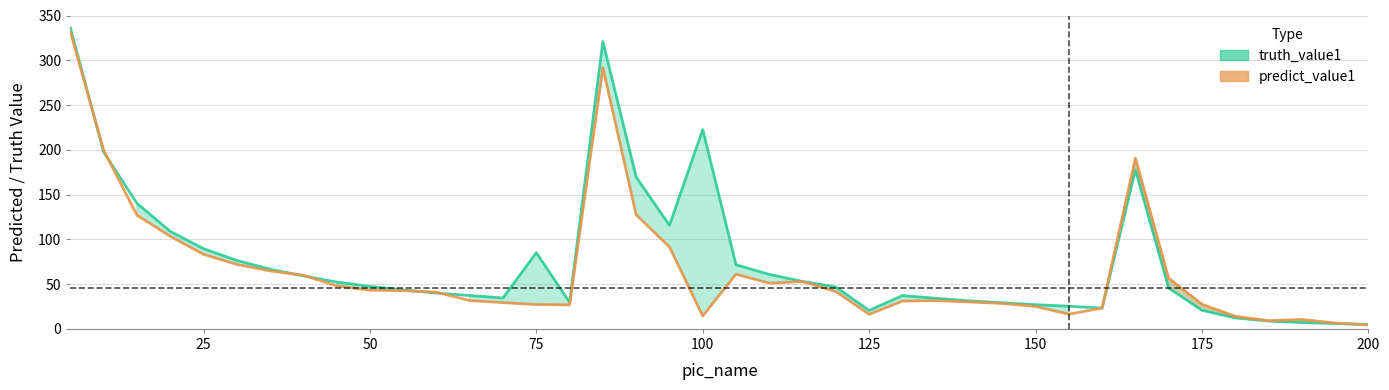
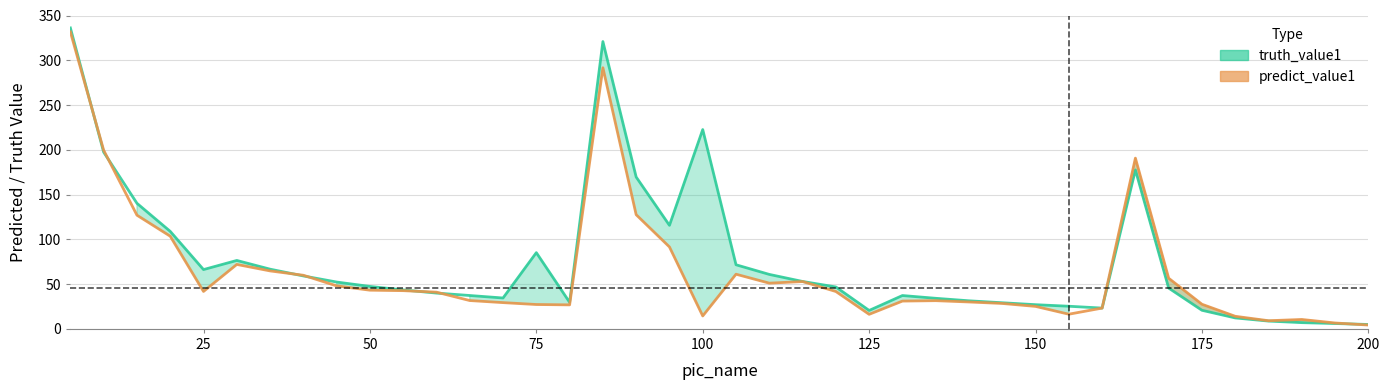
  {
    "truth_value1": {
-     "25": 90,
+     "25": 70,
      "50": 50,
      "75": 90,
      "100": 220,
      "125": 20,
      "175": 20
    },
    "predict_value1": {
-     "25": 80,
+     "25": 40,
      "50": 40,
      "75": 30,
      "100": 10,
      "125": 20,
      "175": 30
    }
  }
